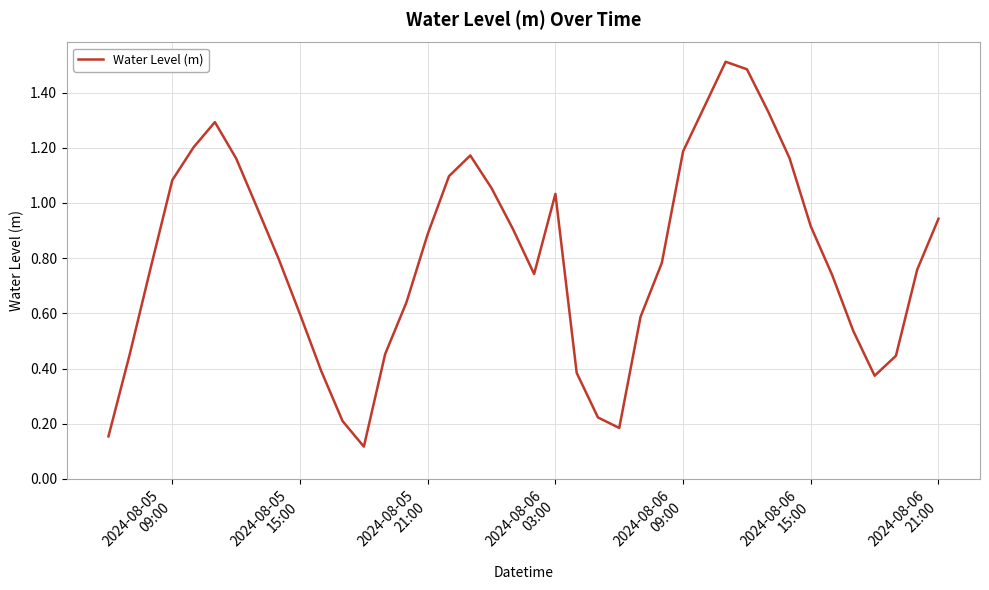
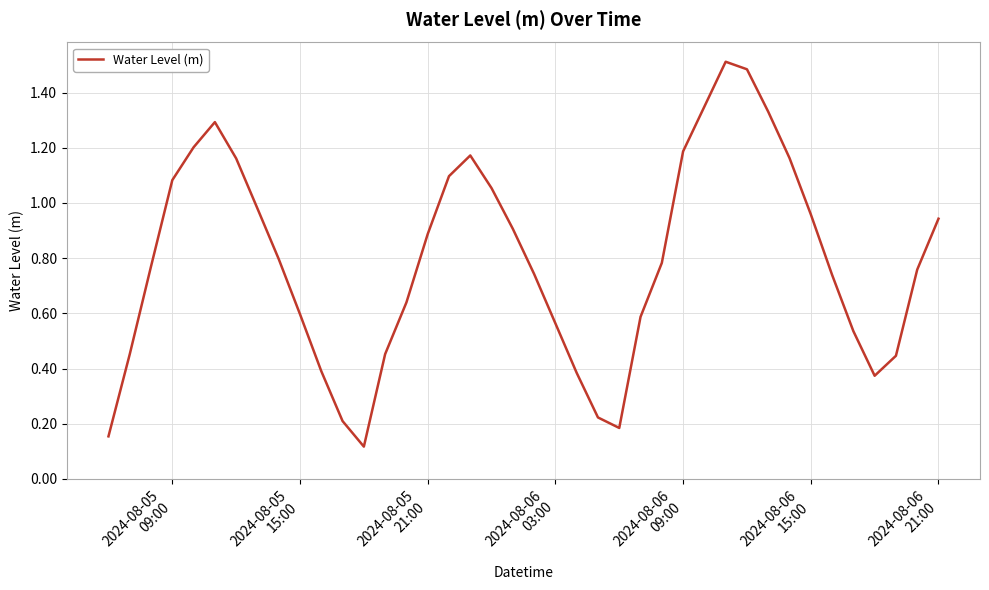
  {
    "2024-08-05 09:00": 1.08,
    "2024-08-05 15:00": 0.60,
    "2024-08-05 21:00": 0.89,
-   "2024-08-06 03:00": 1.03,
+   "2024-08-06 03:00": 0.56,
    "2024-08-06 09:00": 1.19,
-   "2024-08-06 15:00": 0.92,
+   "2024-08-06 15:00": 0.96,
    "2024-08-06 21:00": 0.94
  }
